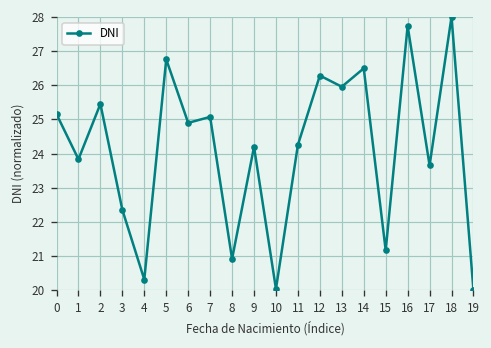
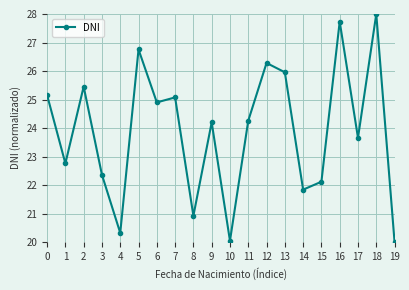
  {
    "0": 25.2,
-   "1": 23.8,
+   "1": 22.8,
    "2": 25.5,
    "3": 22.4,
    "4": 20.3,
    "5": 26.8,
    "6": 24.9,
    "7": 25.1,
    "8": 20.9,
    "9": 24.2,
    "10": 20.0,
    "11": 24.3,
    "12": 26.3,
    "13": 26.0,
-   "14": 26.5,
-   "15": 21.2,
+   "14": 21.8,
+   "15": 22.1,
    "16": 27.7,
    "17": 23.7,
    "18": 28.0,
    "19": 20.0
  }
